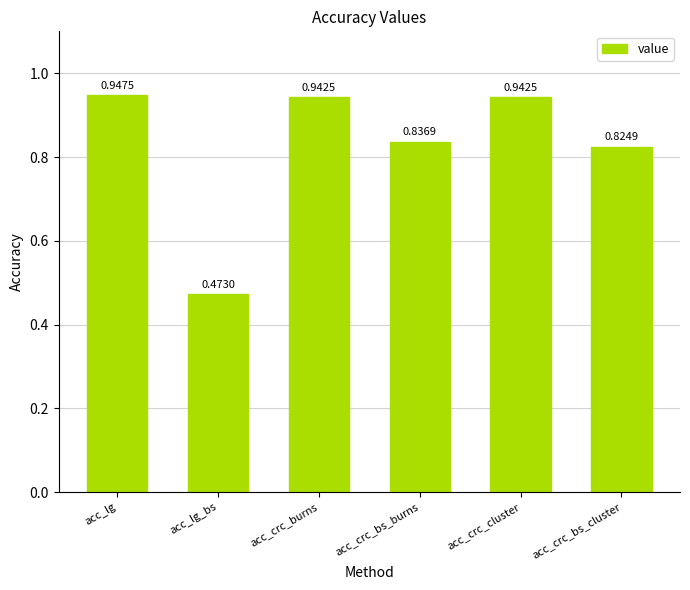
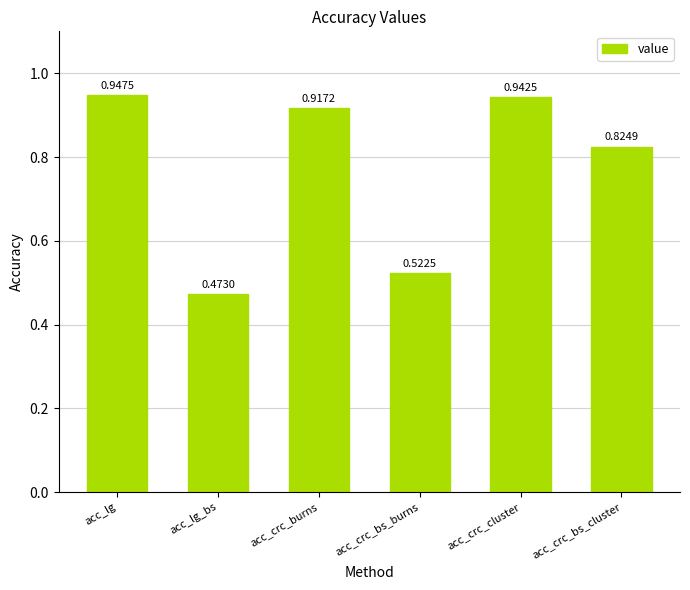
  {
    "acc_lg": 0.9475,
    "acc_lg_bs": 0.4730,
-   "acc_crc_burns": 0.9425,
-   "acc_crc_bs_burns": 0.8369,
+   "acc_crc_burns": 0.9172,
+   "acc_crc_bs_burns": 0.5225,
    "acc_crc_cluster": 0.9425,
    "acc_crc_bs_cluster": 0.8249
  }
